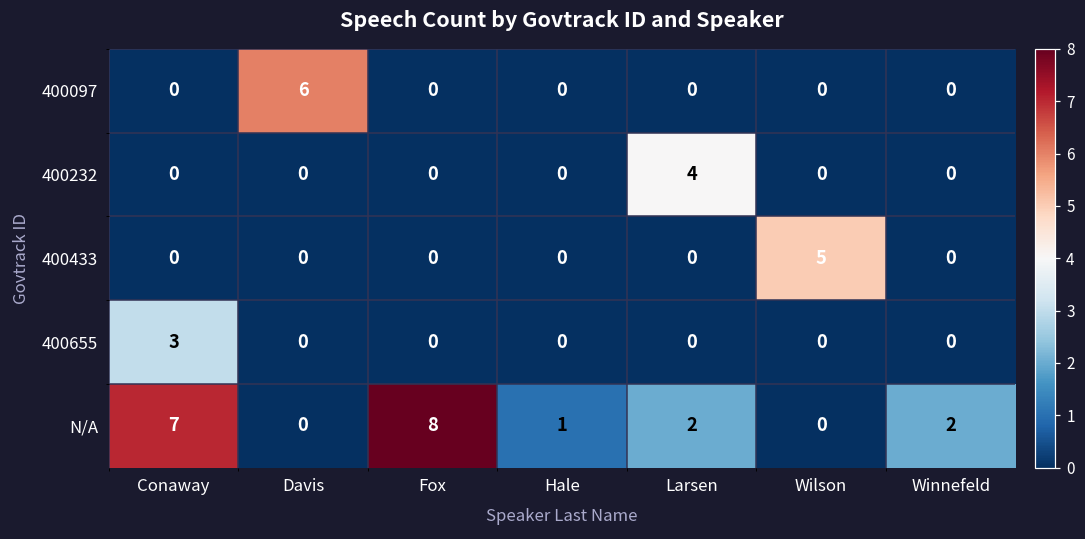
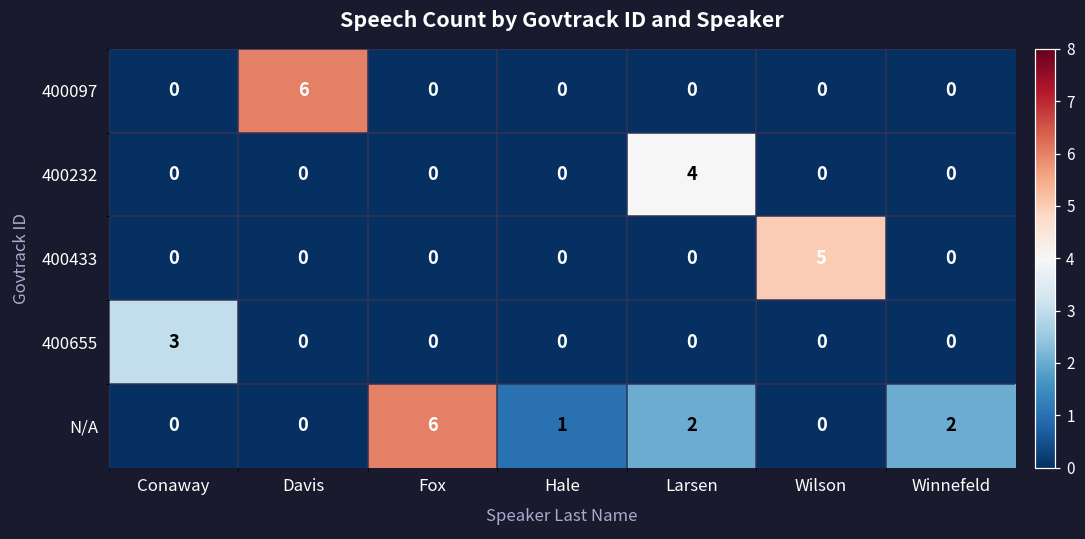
  {
    "400097": {
      "Conaway": 0,
      "Davis": 6,
      "Fox": 0,
      "Hale": 0,
      "Larsen": 0,
      "Wilson": 0,
      "Winnefeld": 0
    },
    "400232": {
      "Conaway": 0,
      "Davis": 0,
      "Fox": 0,
      "Hale": 0,
      "Larsen": 4,
      "Wilson": 0,
      "Winnefeld": 0
    },
    "400433": {
      "Conaway": 0,
      "Davis": 0,
      "Fox": 0,
      "Hale": 0,
      "Larsen": 0,
      "Wilson": 5,
      "Winnefeld": 0
    },
    "400655": {
      "Conaway": 3,
      "Davis": 0,
      "Fox": 0,
      "Hale": 0,
      "Larsen": 0,
      "Wilson": 0,
      "Winnefeld": 0
    },
    "N/A": {
-     "Conaway": 7,
+     "Conaway": 0,
      "Davis": 0,
-     "Fox": 8,
+     "Fox": 6,
      "Hale": 1,
      "Larsen": 2,
      "Wilson": 0,
      "Winnefeld": 2
    }
  }
